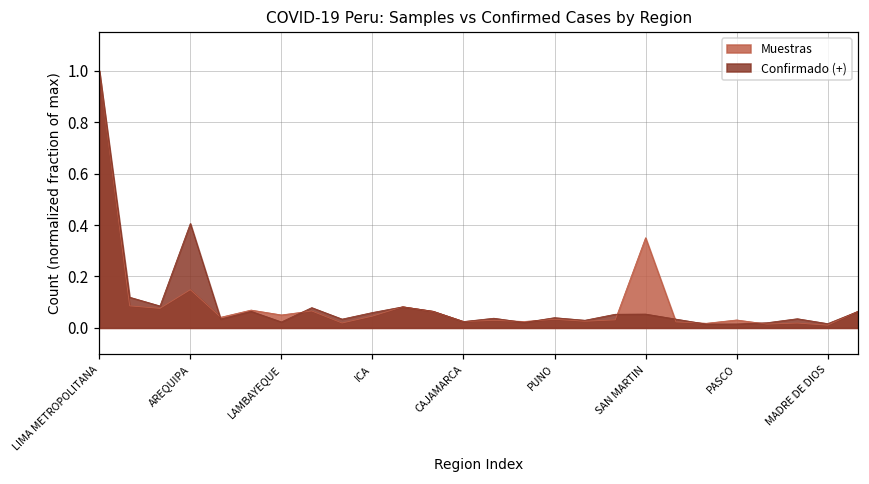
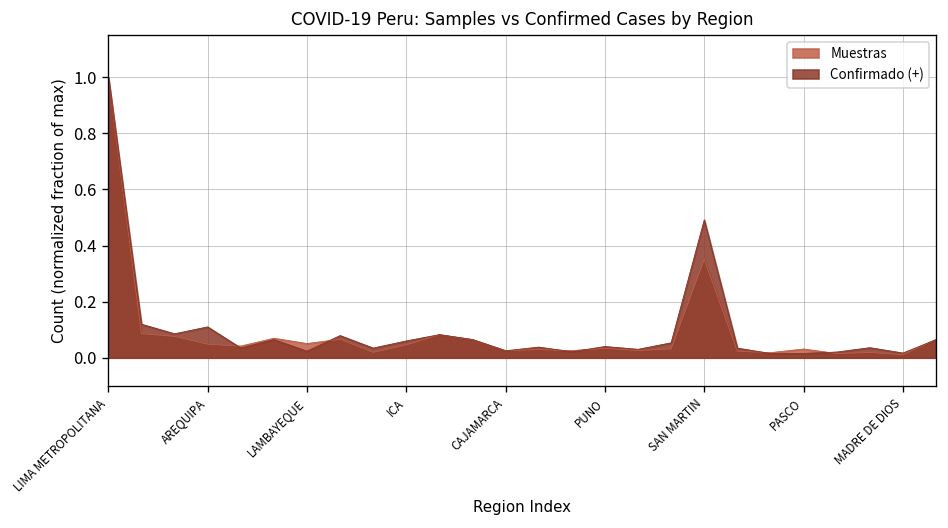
  {
    "Muestras": {
-     "AREQUIPA": 0.15,
+     "AREQUIPA": 0.05,
      "LAMBAYEQUE": 0.05,
      "ICA": 0.05,
      "SAN MARTIN": 0.35,
      "PASCO": 0.03
    },
    "Confirmado (+)": {
-     "AREQUIPA": 0.41,
+     "AREQUIPA": 0.11,
      "LAMBAYEQUE": 0.02,
      "ICA": 0.06,
-     "SAN MARTIN": 0.05,
+     "SAN MARTIN": 0.49,
      "PASCO": 0.02
    }
  }
